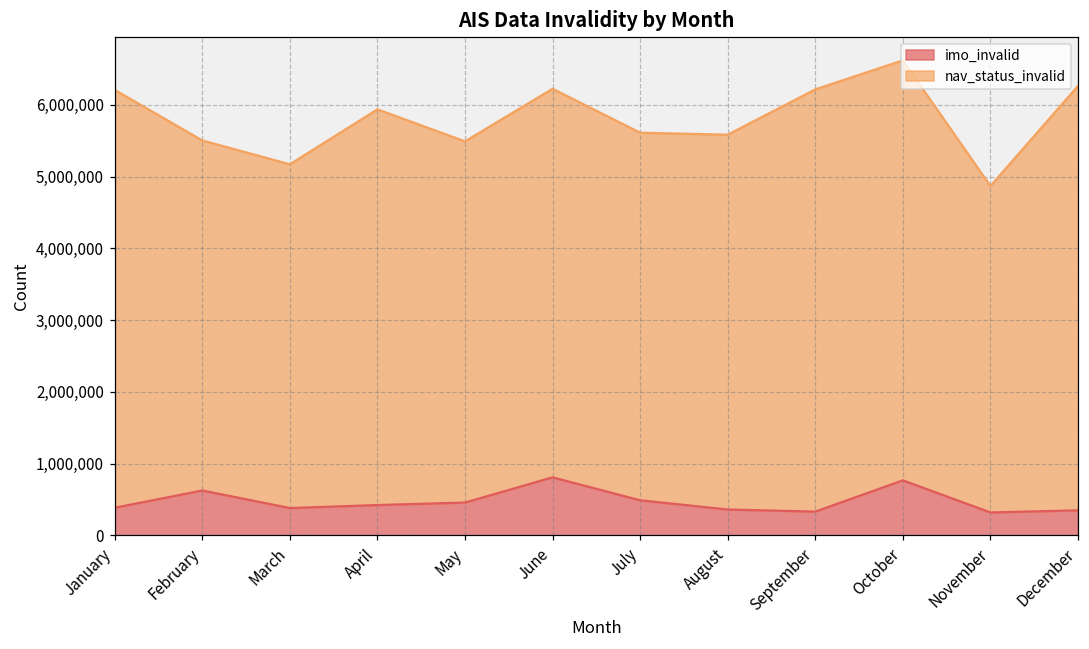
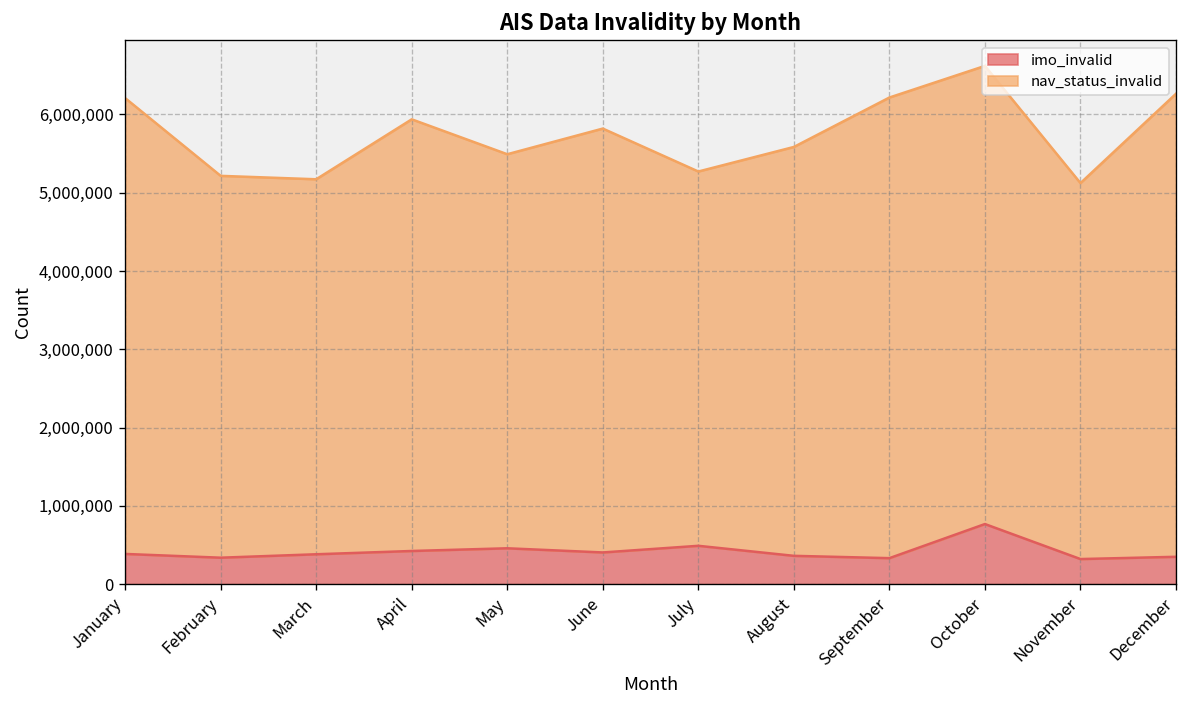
  {
    "imo_invalid": {
      "January": "400,000",
-     "February": "600,000",
+     "February": "300,000",
      "March": "400,000",
      "April": "400,000",
      "May": "500,000",
-     "June": "800,000",
+     "June": "400,000",
      "July": "500,000",
      "August": "400,000",
      "September": "300,000",
      "October": "800,000",
      "November": "300,000",
      "December": "300,000"
    },
    "nav_status_invalid": {
      "January": "5,800,000",
      "February": "4,900,000",
      "March": "4,800,000",
      "April": "5,500,000",
      "May": "5,000,000",
      "June": "5,400,000",
-     "July": "5,100,000",
+     "July": "4,800,000",
      "August": "5,200,000",
      "September": "5,900,000",
-     "November": "4,500,000",
+     "November": "4,800,000",
      "December": "5,900,000"
    }
  }
